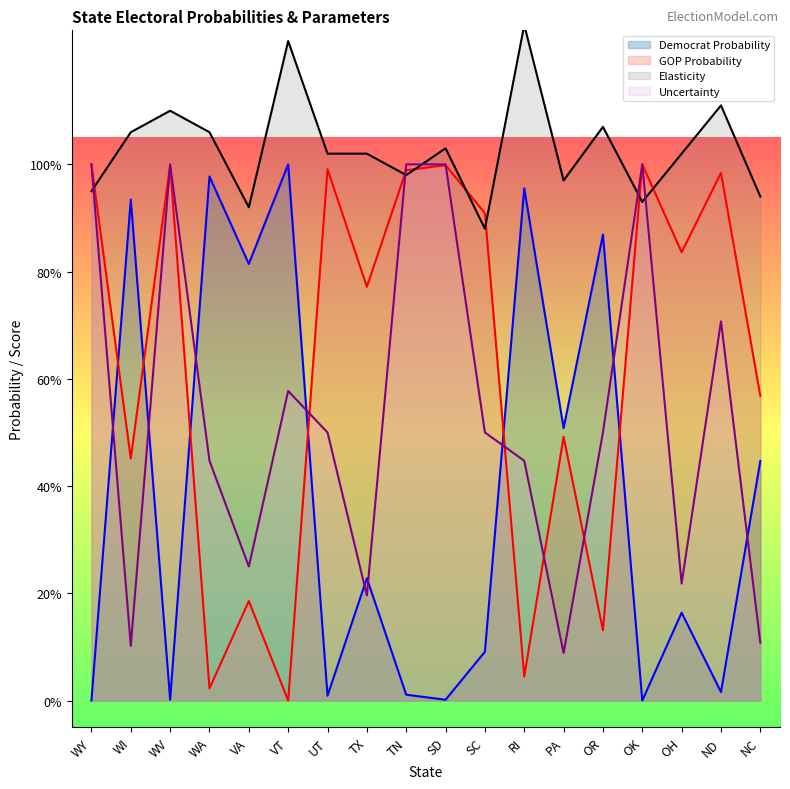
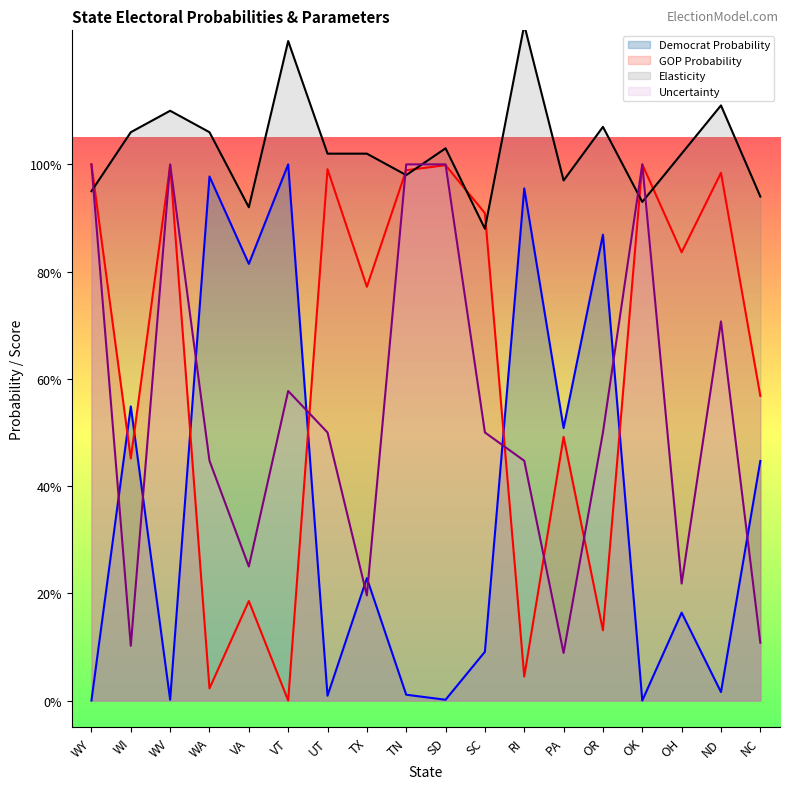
  {
    "Democrat Probability": {
      "WY": "0%",
-     "WI": "93%",
+     "WI": "55%",
      "WV": "0%",
      "WA": "98%",
      "VA": "81%",
      "VT": "100%",
      "UT": "1%",
      "TX": "23%",
      "TN": "1%",
      "SD": "0%",
      "SC": "9%",
      "RI": "96%",
      "PA": "51%",
      "OR": "87%",
      "OK": "0%",
      "OH": "16%",
      "ND": "2%",
      "NC": "45%"
    }
  }
